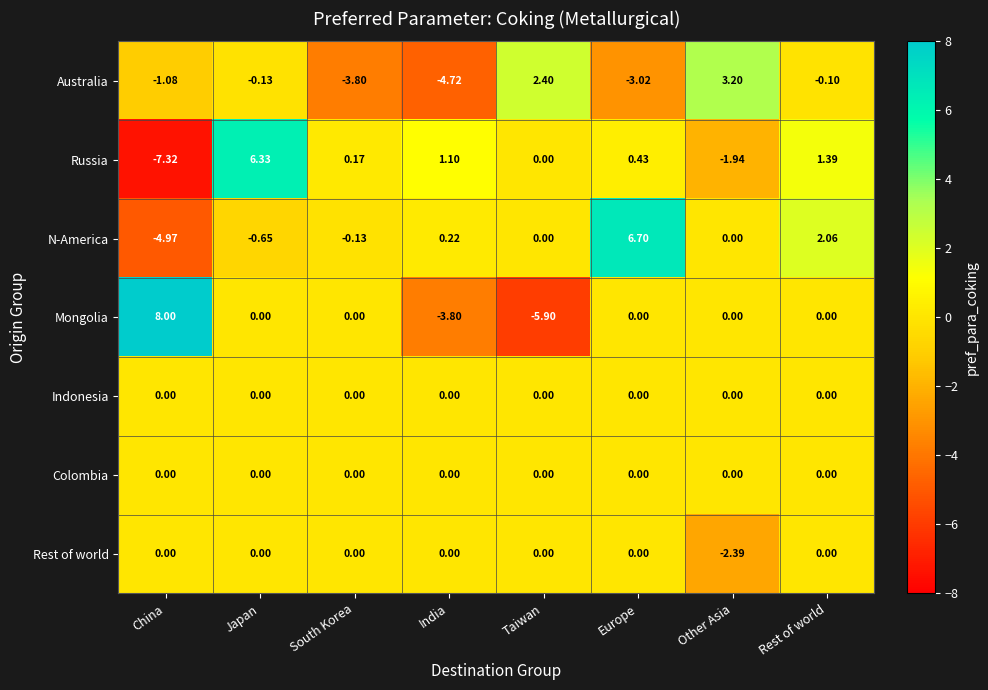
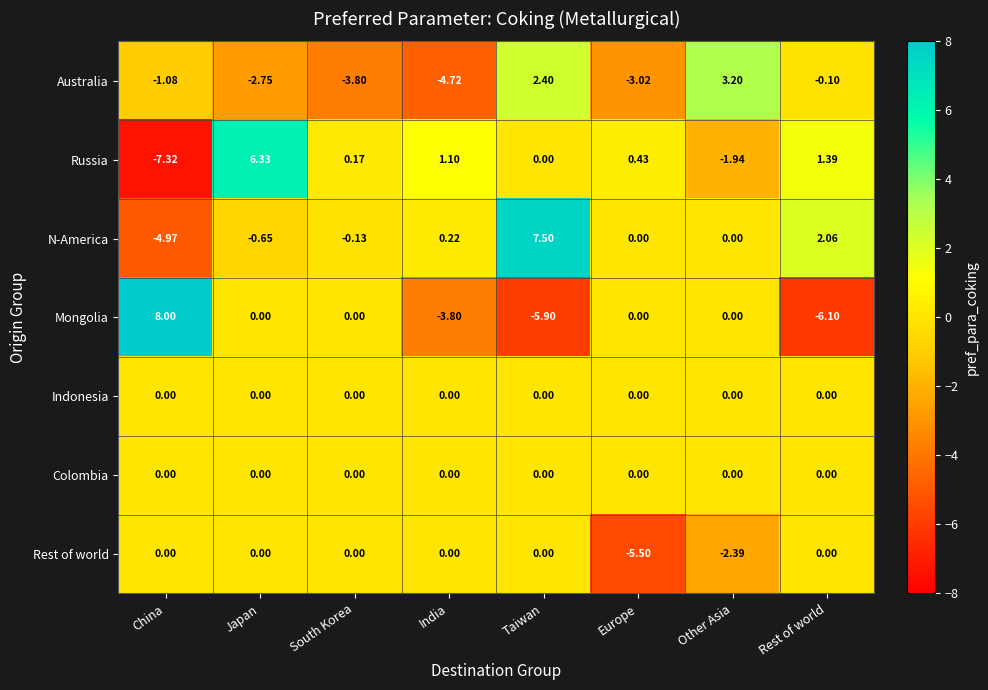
  {
    "Australia": {
      "China": -1.08,
-     "Japan": -0.13,
+     "Japan": -2.75,
      "South Korea": -3.80,
      "India": -4.72,
      "Taiwan": 2.40,
      "Europe": -3.02,
      "Other Asia": 3.20,
      "Rest of world": -0.10
    },
    "Russia": {
      "China": -7.32,
      "Japan": 6.33,
      "South Korea": 0.17,
      "India": 1.10,
      "Taiwan": 0.00,
      "Europe": 0.43,
      "Other Asia": -1.94,
      "Rest of world": 1.39
    },
    "N-America": {
      "China": -4.97,
      "Japan": -0.65,
      "South Korea": -0.13,
      "India": 0.22,
-     "Taiwan": 0.00,
-     "Europe": 6.70,
+     "Taiwan": 7.50,
+     "Europe": 0.00,
      "Other Asia": 0.00,
      "Rest of world": 2.06
    },
    "Mongolia": {
      "China": 8.00,
      "Japan": 0.00,
      "South Korea": 0.00,
      "India": -3.80,
      "Taiwan": -5.90,
      "Europe": 0.00,
      "Other Asia": 0.00,
-     "Rest of world": 0.00
+     "Rest of world": -6.10
    },
    "Indonesia": {
      "China": 0.00,
      "Japan": 0.00,
      "South Korea": 0.00,
      "India": 0.00,
      "Taiwan": 0.00,
      "Europe": 0.00,
      "Other Asia": 0.00,
      "Rest of world": 0.00
    },
    "Colombia": {
      "China": 0.00,
      "Japan": 0.00,
      "South Korea": 0.00,
      "India": 0.00,
      "Taiwan": 0.00,
      "Europe": 0.00,
      "Other Asia": 0.00,
      "Rest of world": 0.00
    },
    "Rest of world": {
      "China": 0.00,
      "Japan": 0.00,
      "South Korea": 0.00,
      "India": 0.00,
      "Taiwan": 0.00,
-     "Europe": 0.00,
+     "Europe": -5.50,
      "Other Asia": -2.39,
      "Rest of world": 0.00
    }
  }
